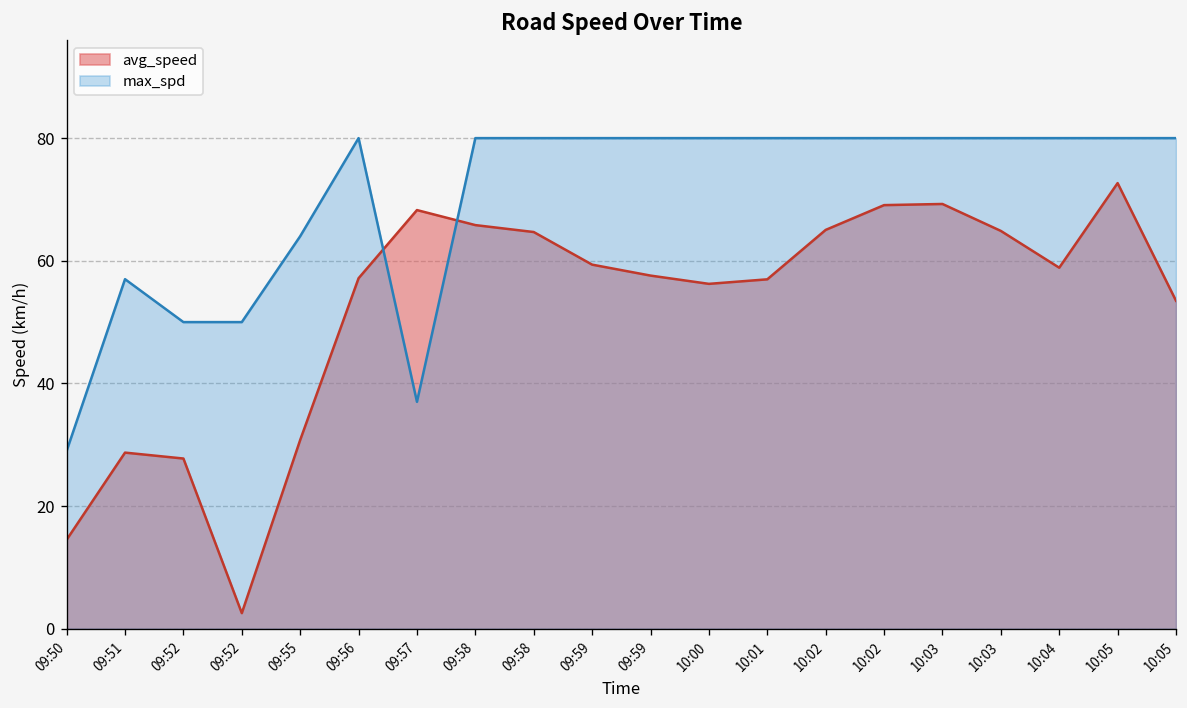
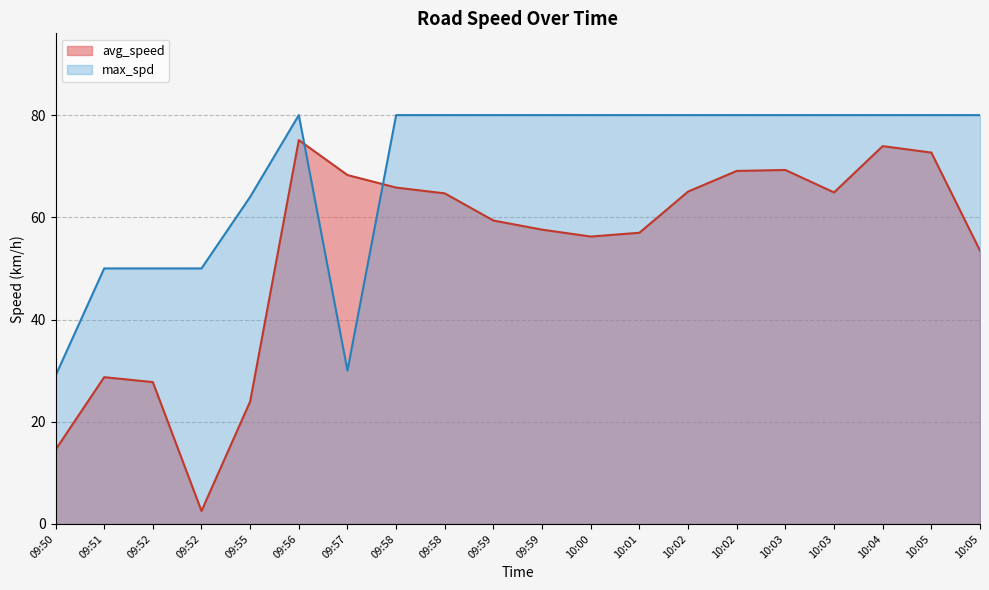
  {
    "avg_speed": {
      "09:50": 15,
      "09:51": 29,
-     "09:55": 31,
-     "09:56": 57,
+     "09:55": 24,
+     "09:56": 75,
      "09:57": 68,
      "10:00": 56,
      "10:01": 57,
-     "10:04": 59
+     "10:04": 74
    },
    "max_spd": {
      "09:50": 29,
-     "09:51": 57,
+     "09:51": 50,
      "09:55": 64,
      "09:56": 80,
-     "09:57": 37,
+     "09:57": 30,
      "10:00": 80,
      "10:01": 80,
      "10:04": 80
    }
  }
